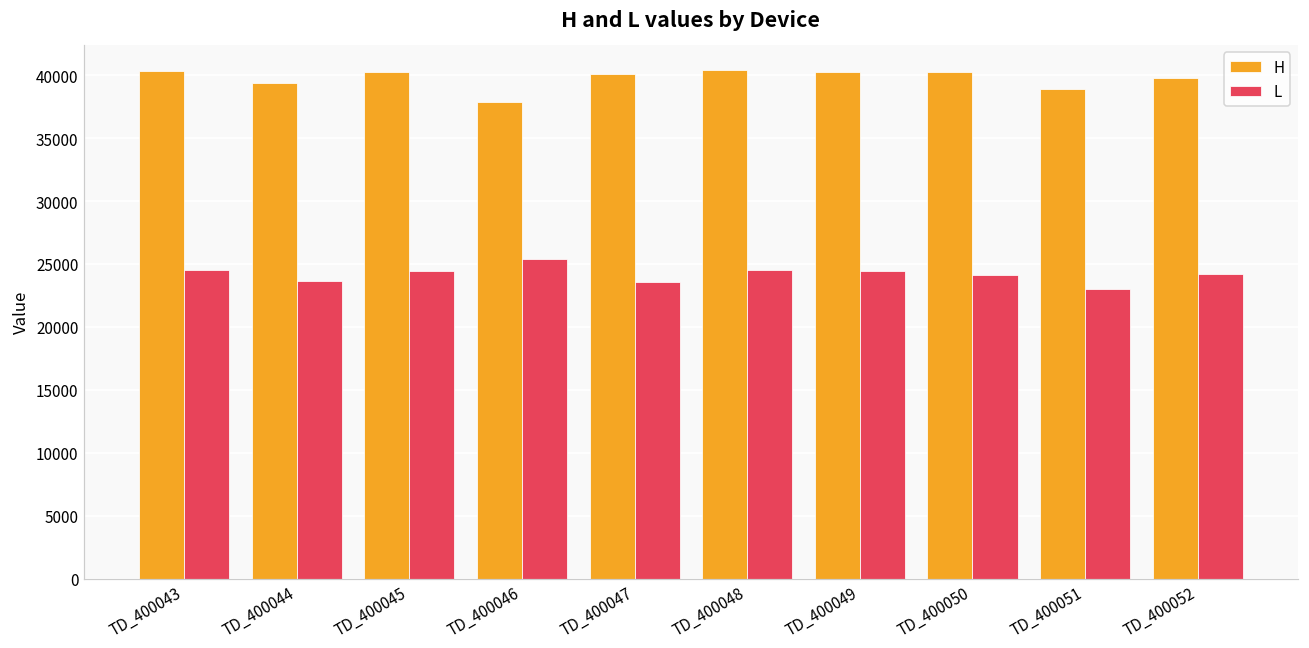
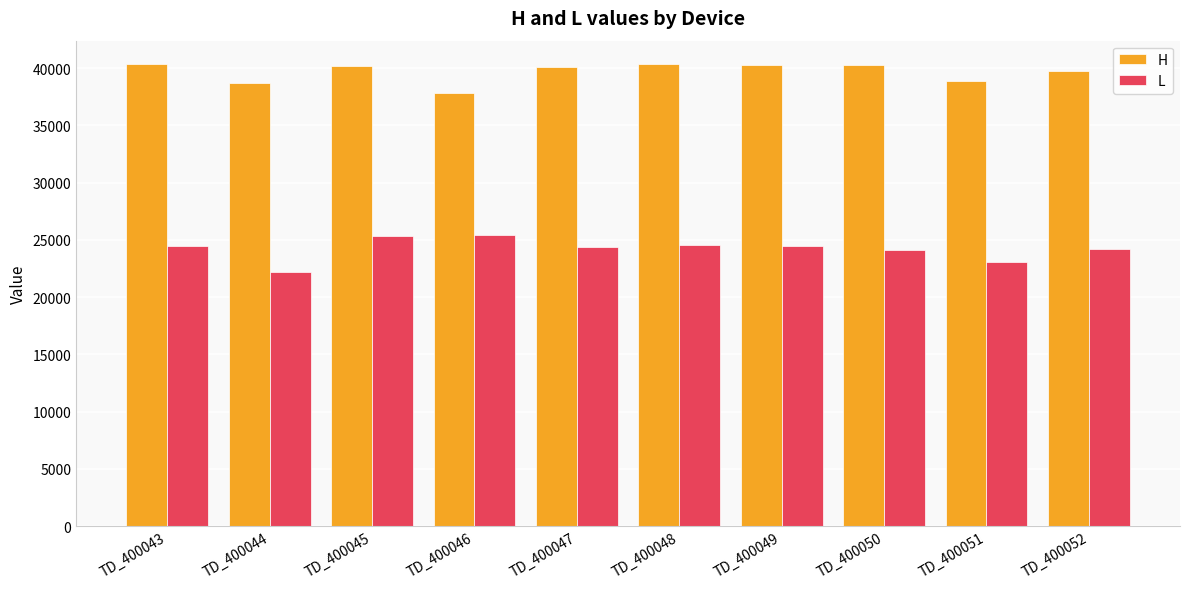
  {
    "H": {
      "TD_400043": 40300,
-     "TD_400044": 39400,
+     "TD_400044": 38700,
      "TD_400045": 40200,
      "TD_400046": 37900,
      "TD_400047": 40100,
      "TD_400048": 40400,
      "TD_400049": 40200,
      "TD_400050": 40300,
      "TD_400051": 38900,
      "TD_400052": 39800
    },
    "L": {
      "TD_400043": 24500,
-     "TD_400044": 23700,
-     "TD_400045": 24400,
+     "TD_400044": 22200,
+     "TD_400045": 25300,
      "TD_400046": 25400,
-     "TD_400047": 23500,
+     "TD_400047": 24400,
      "TD_400048": 24500,
      "TD_400049": 24400,
      "TD_400050": 24100,
      "TD_400051": 23000,
      "TD_400052": 24200
    }
  }
